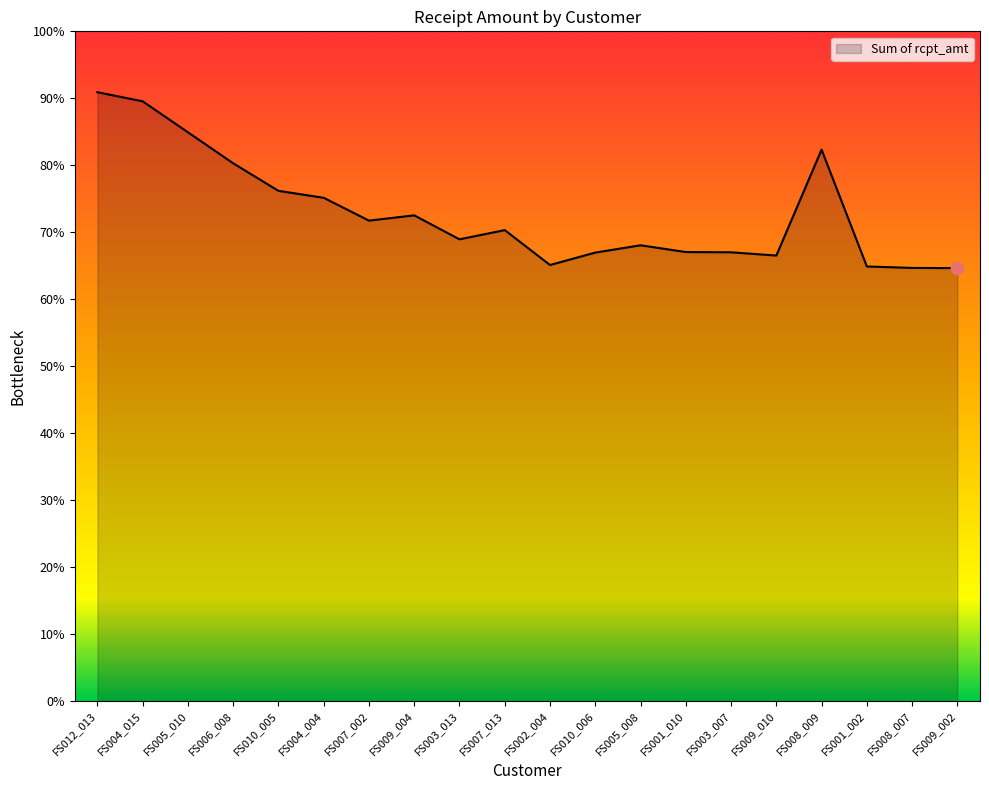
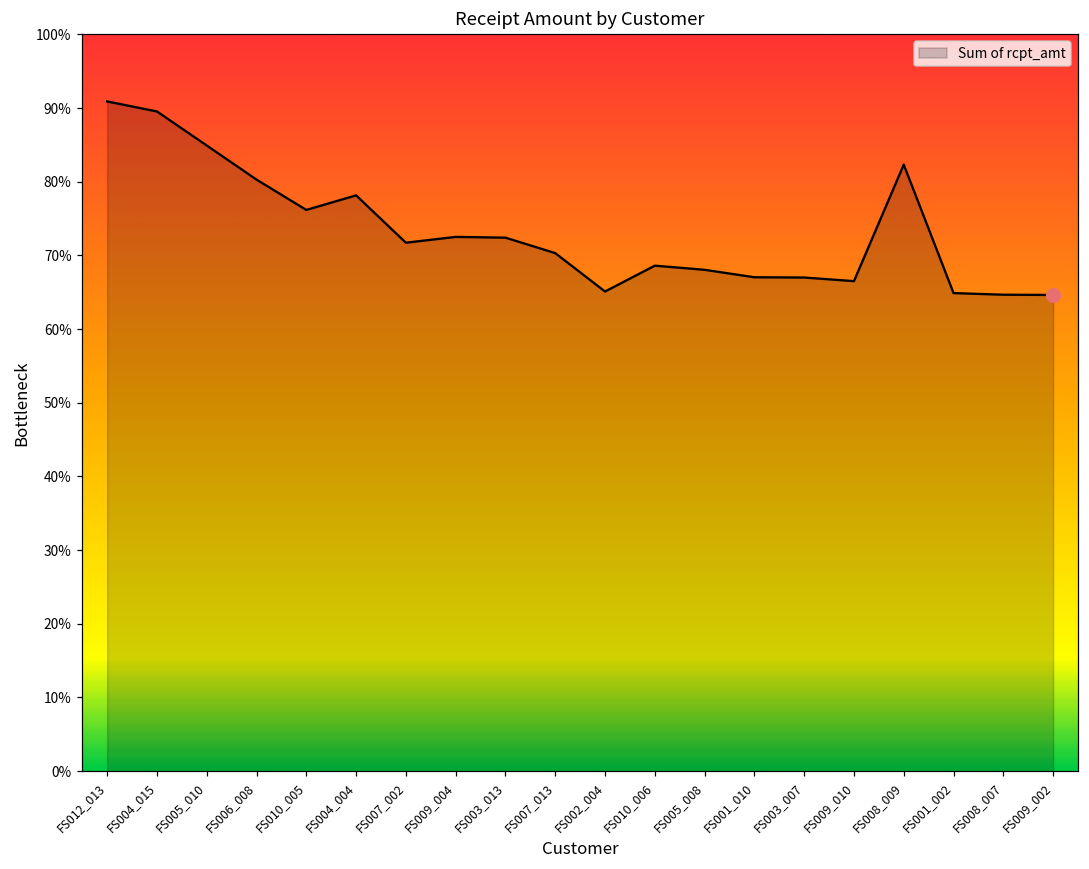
  {
    "Sum of rcpt_amt": {
      "FS012_013": "91%",
      "FS004_015": "90%",
      "FS005_010": "85%",
      "FS006_008": "80%",
      "FS010_005": "76%",
-     "FS004_004": "75%",
+     "FS004_004": "78%",
      "FS007_002": "72%",
      "FS009_004": "73%",
-     "FS003_013": "69%",
+     "FS003_013": "72%",
      "FS007_013": "70%",
      "FS002_004": "65%",
-     "FS010_006": "67%",
+     "FS010_006": "69%",
      "FS005_008": "68%",
      "FS001_010": "67%",
      "FS003_007": "67%",
      "FS009_010": "67%",
      "FS008_009": "82%",
      "FS001_002": "65%",
      "FS008_007": "65%"
    }
  }
